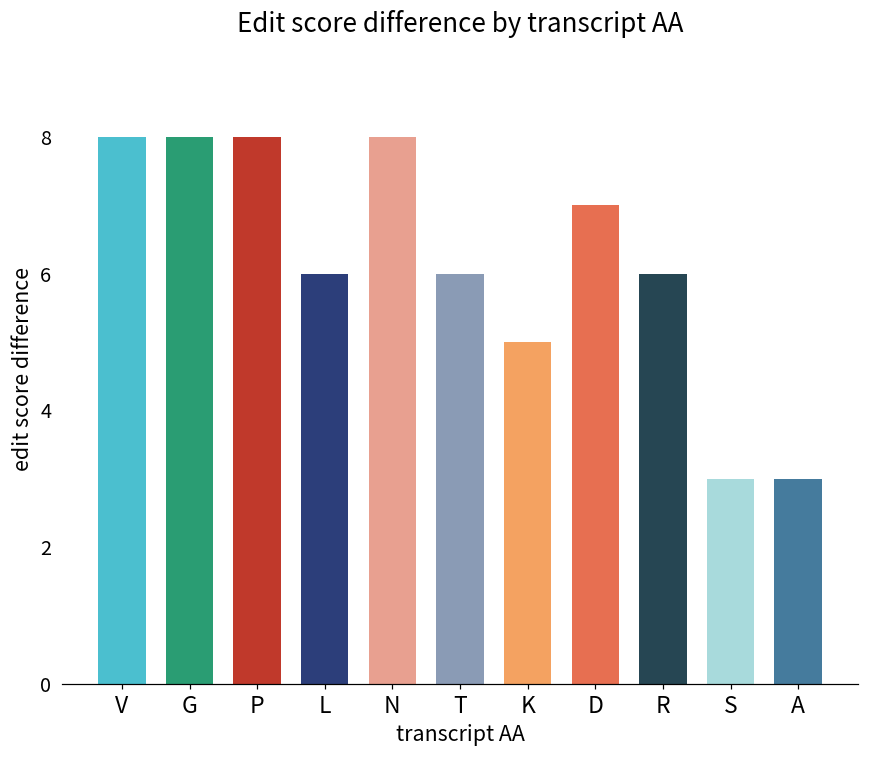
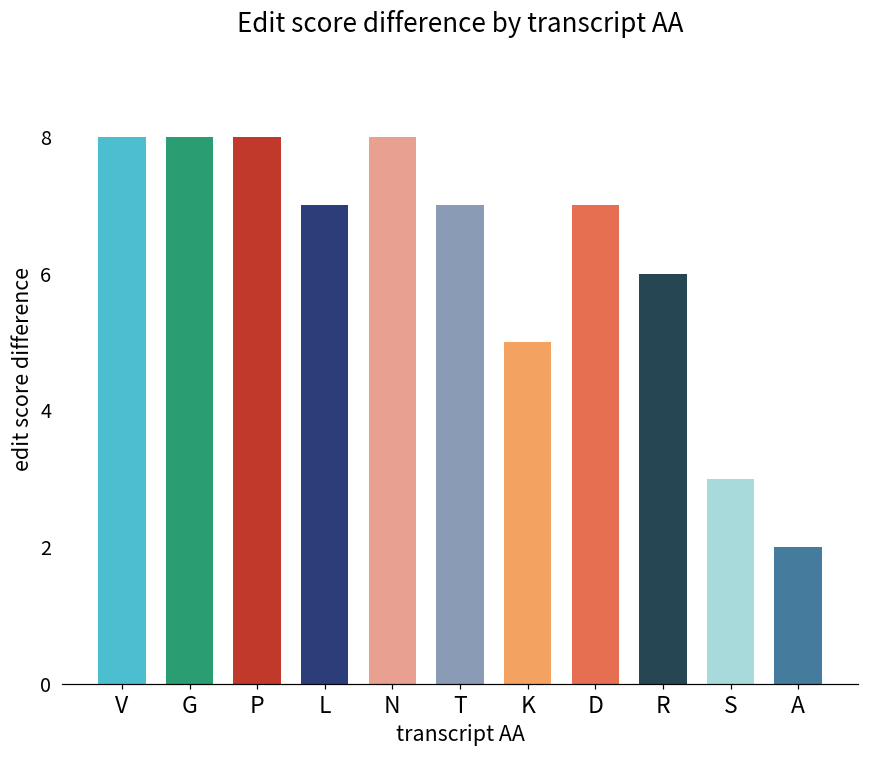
  {
    "V": 8,
    "G": 8,
    "P": 8,
-   "L": 6,
+   "L": 7,
    "N": 8,
-   "T": 6,
+   "T": 7,
    "K": 5,
    "D": 7,
    "R": 6,
    "S": 3,
-   "A": 3
+   "A": 2
  }
